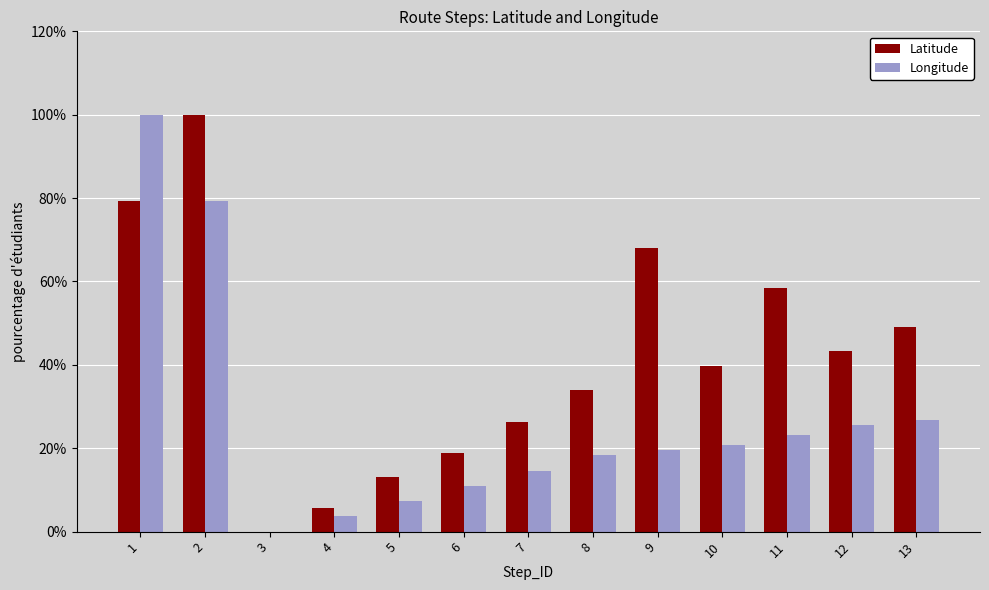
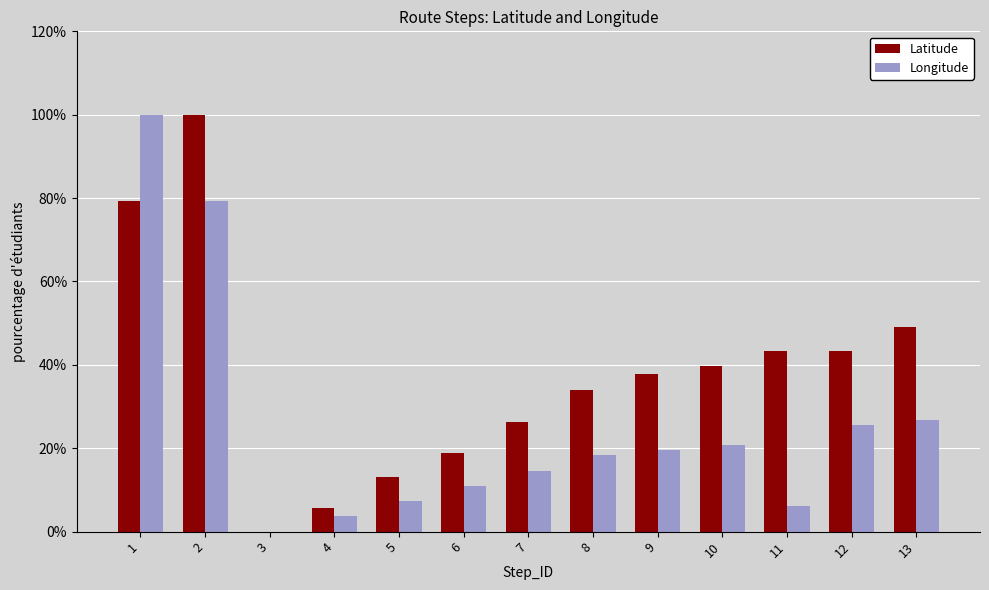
  {
    "Latitude": {
      "1": "79%",
      "2": "100%",
      "3": "0%",
      "4": "6%",
      "5": "13%",
      "6": "19%",
      "7": "26%",
      "8": "34%",
-     "9": "68%",
+     "9": "38%",
      "10": "40%",
-     "11": "58%",
+     "11": "43%",
      "12": "43%",
      "13": "49%"
    },
    "Longitude": {
      "1": "100%",
      "2": "79%",
      "3": "0%",
      "4": "4%",
      "5": "7%",
      "6": "11%",
      "7": "15%",
      "8": "18%",
      "9": "20%",
      "10": "21%",
-     "11": "23%",
+     "11": "6%",
      "12": "26%",
      "13": "27%"
    }
  }
